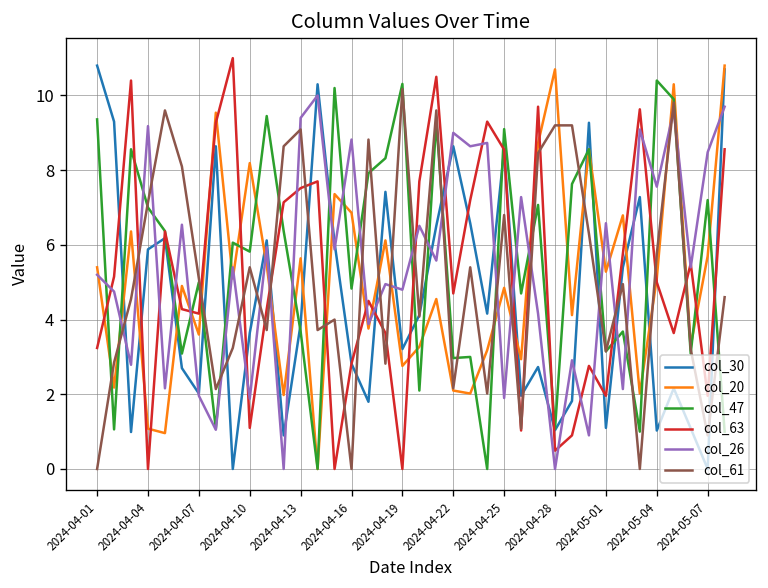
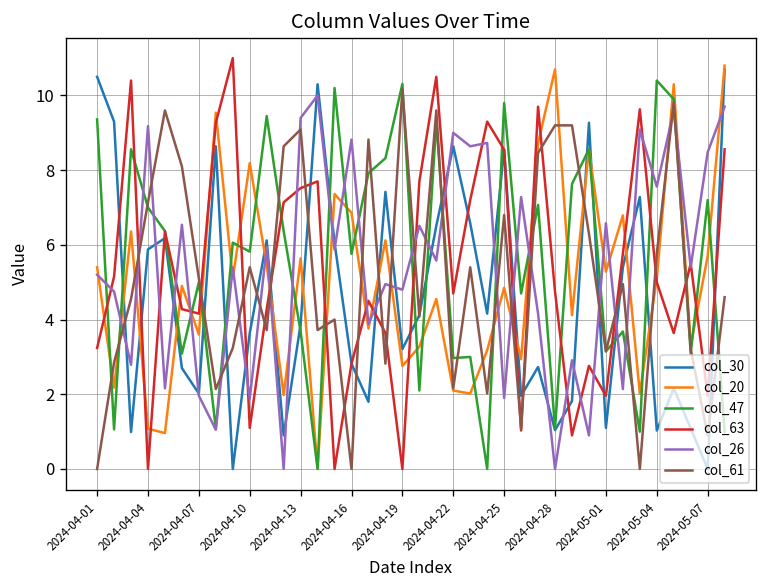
  {
    "col_30": {
-     "2024-04-01": 10.8,
+     "2024-04-01": 10.5,
      "2024-04-04": 5.9,
      "2024-04-10": 3.6,
      "2024-04-13": 3.9,
      "2024-04-19": 3.2,
      "2024-04-22": 8.6,
      "2024-05-01": 1.1,
      "2024-05-04": 1.0
    },
    "col_20": {
      "2024-04-01": 5.4,
      "2024-04-04": 1.1,
      "2024-04-07": 3.6,
      "2024-04-10": 8.2,
      "2024-04-13": 5.6,
      "2024-04-16": 6.9,
      "2024-04-19": 2.8,
      "2024-04-25": 4.9,
      "2024-04-28": 10.7,
      "2024-05-01": 5.3,
      "2024-05-04": 5.1,
      "2024-05-07": 5.7
    },
    "col_47": {
      "2024-04-01": 9.4,
      "2024-04-04": 7.0,
      "2024-04-07": 5.0,
      "2024-04-10": 5.8,
      "2024-04-13": 3.7,
-     "2024-04-16": 4.8,
+     "2024-04-16": 5.8,
      "2024-04-19": 10.3,
      "2024-04-22": 3.0,
-     "2024-04-25": 9.1,
+     "2024-04-25": 9.8,
      "2024-05-04": 10.4,
      "2024-05-07": 7.2
    },
    "col_63": {
      "2024-04-01": 3.2,
      "2024-04-04": 0.0,
      "2024-04-07": 4.2,
      "2024-04-10": 1.1,
      "2024-04-13": 7.5,
      "2024-04-19": 0.0,
      "2024-04-22": 4.7,
-     "2024-04-28": 0.5,
+     "2024-04-28": 4.8,
      "2024-05-01": 2.0,
      "2024-05-04": 5.0
    },
    "col_26": {
      "2024-04-01": 5.2,
      "2024-04-04": 9.2,
      "2024-04-10": 1.9,
      "2024-04-13": 9.4,
      "2024-04-16": 8.8,
      "2024-04-19": 4.8,
      "2024-04-22": 9.0,
      "2024-04-25": 1.9,
      "2024-04-28": 0.0,
      "2024-05-01": 6.6,
      "2024-05-04": 7.6,
      "2024-05-07": 8.5
    },
    "col_61": {
      "2024-04-01": 0.0,
      "2024-04-04": 7.1,
      "2024-04-07": 5.1,
      "2024-04-10": 5.4,
      "2024-04-13": 9.1,
      "2024-04-16": 0.0,
      "2024-04-19": 10.2,
      "2024-04-25": 6.8,
      "2024-04-28": 9.2,
      "2024-05-04": 5.8
    }
  }
